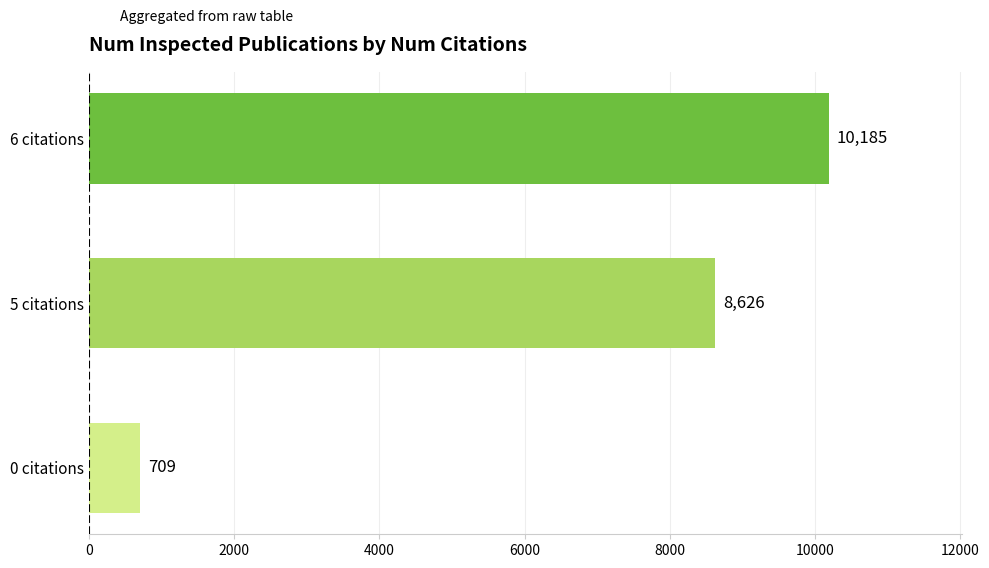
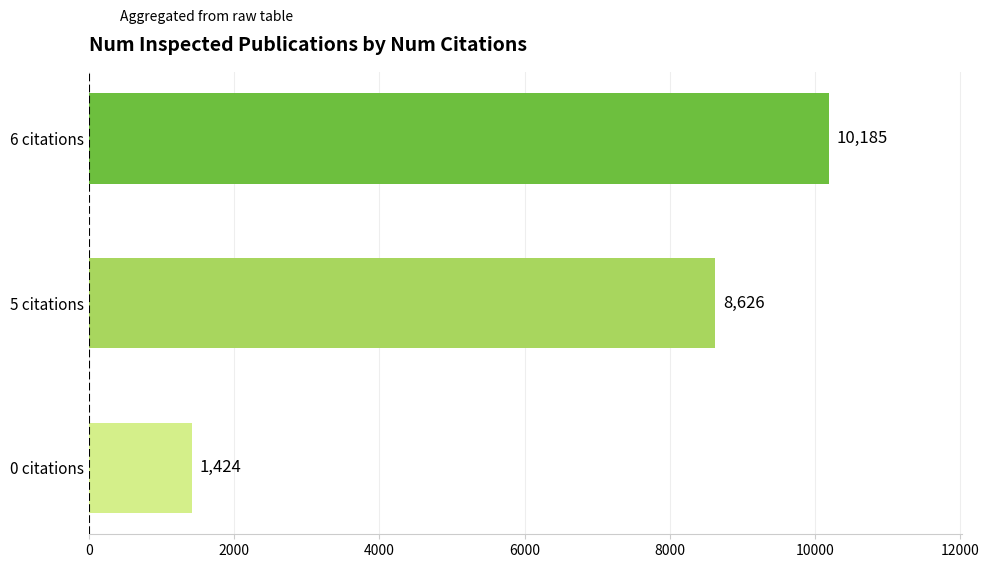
  {
    "6 citations": "10,185",
    "5 citations": "8,626",
-   "0 citations": "709"
+   "0 citations": "1,424"
  }
